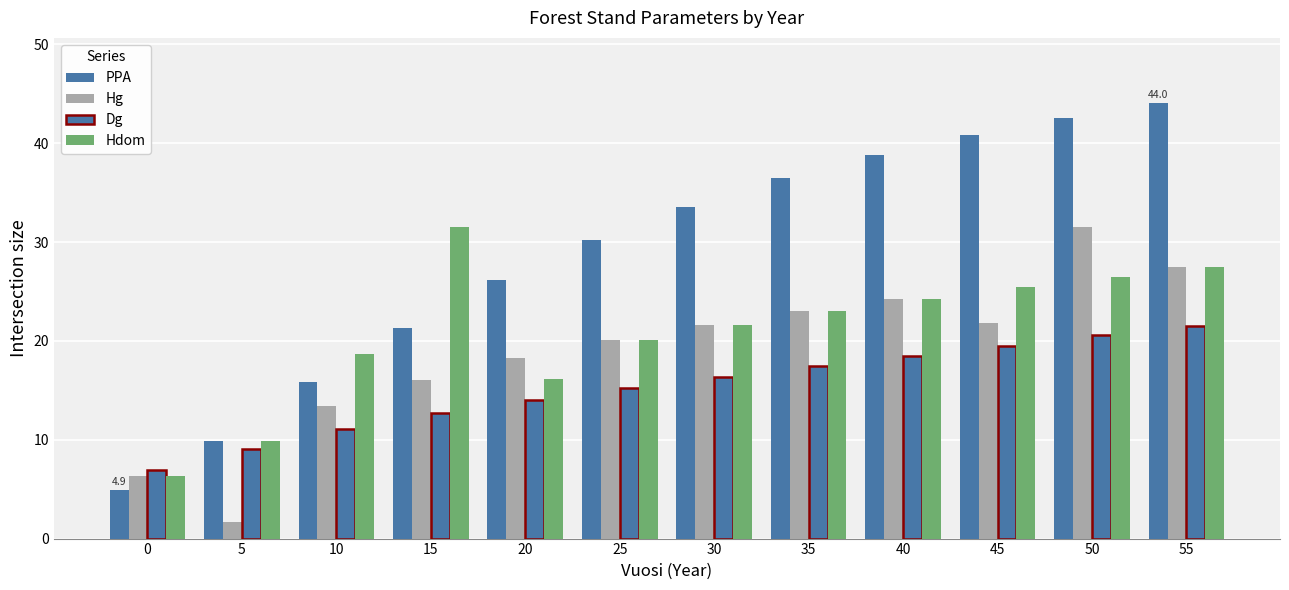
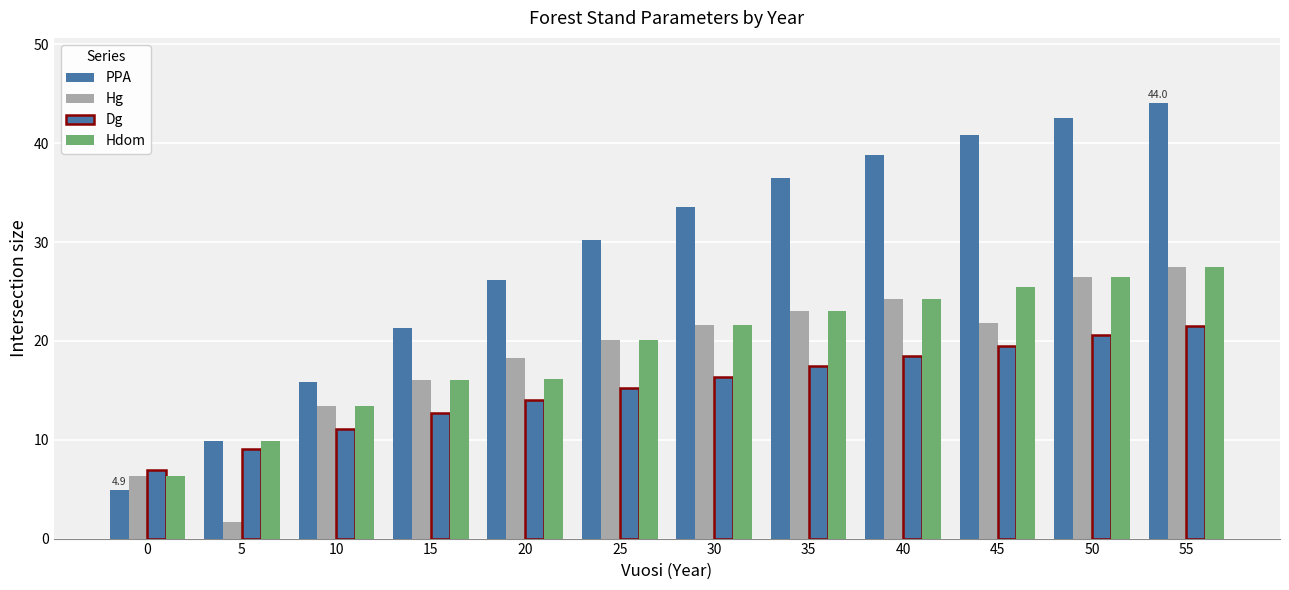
  {
    "Hg": {
      "0": 6,
      "5": 2,
      "10": 13,
      "15": 16,
      "20": 18,
      "25": 20,
      "30": 22,
      "35": 23,
      "40": 24,
      "45": 22,
-     "50": 32,
+     "50": 26,
      "55": 27
    },
    "Hdom": {
      "0": 6,
      "5": 10,
-     "10": 19,
-     "15": 31,
+     "10": 13,
+     "15": 16,
      "20": 16,
      "25": 20,
      "30": 22,
      "35": 23,
      "40": 24,
      "45": 25,
      "50": 26,
      "55": 27
    }
  }
